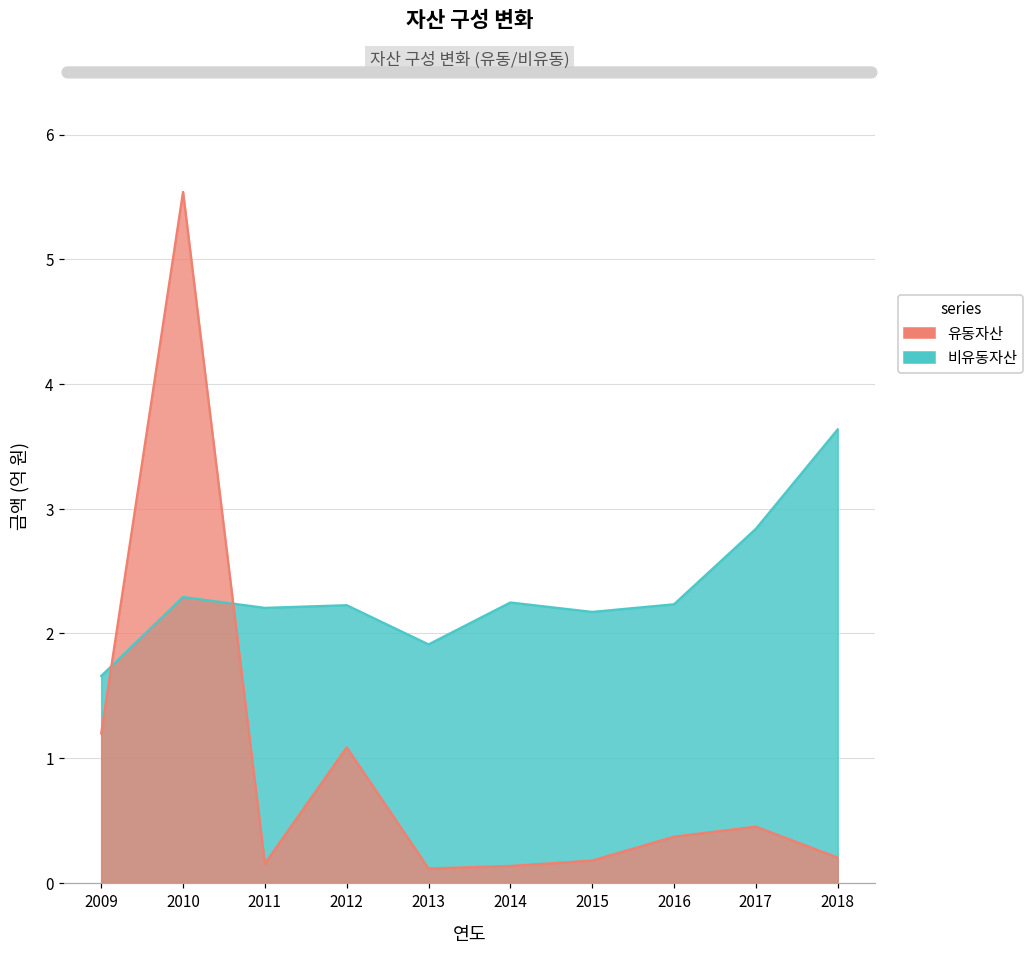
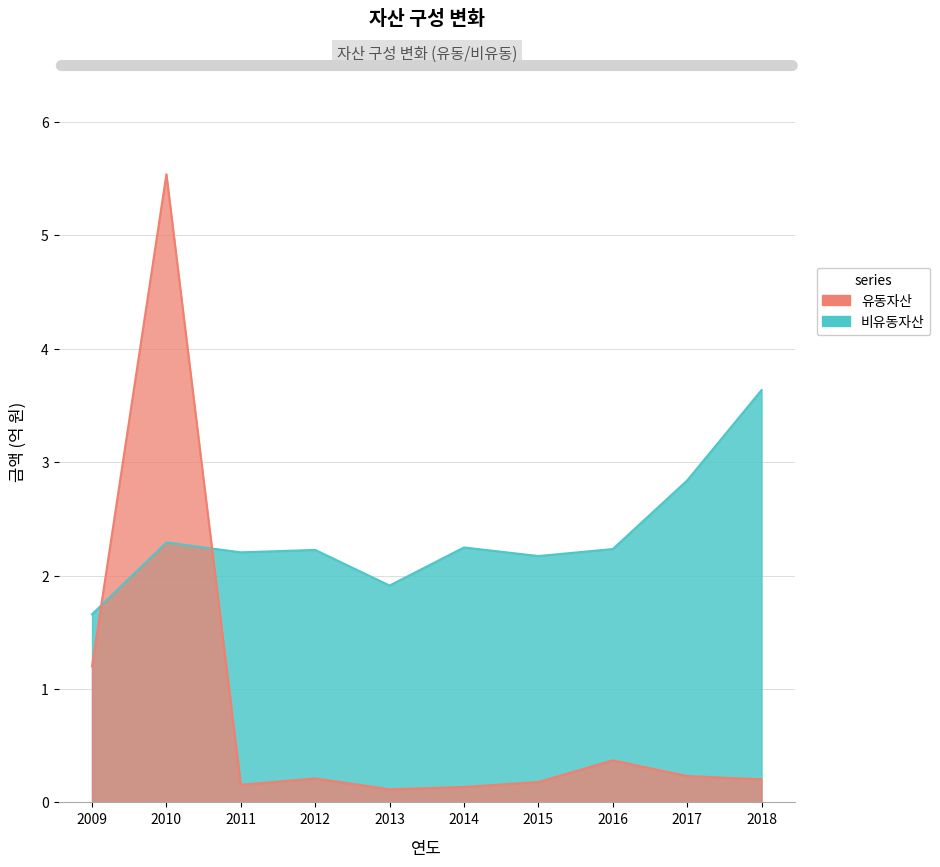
  {
    "비유동자산": {
      "2009": 1.66,
      "2010": 2.29,
      "2011": 2.21,
      "2012": 2.23,
      "2013": 1.91,
      "2014": 2.25,
      "2015": 2.17,
      "2016": 2.23,
      "2017": 2.84,
      "2018": 3.64
    },
    "유동자산": {
      "2009": 1.20,
      "2010": 5.54,
      "2011": 0.15,
-     "2012": 1.09,
+     "2012": 0.21,
      "2013": 0.12,
      "2014": 0.14,
      "2015": 0.18,
      "2016": 0.37,
-     "2017": 0.45,
+     "2017": 0.23,
      "2018": 0.20
    }
  }
